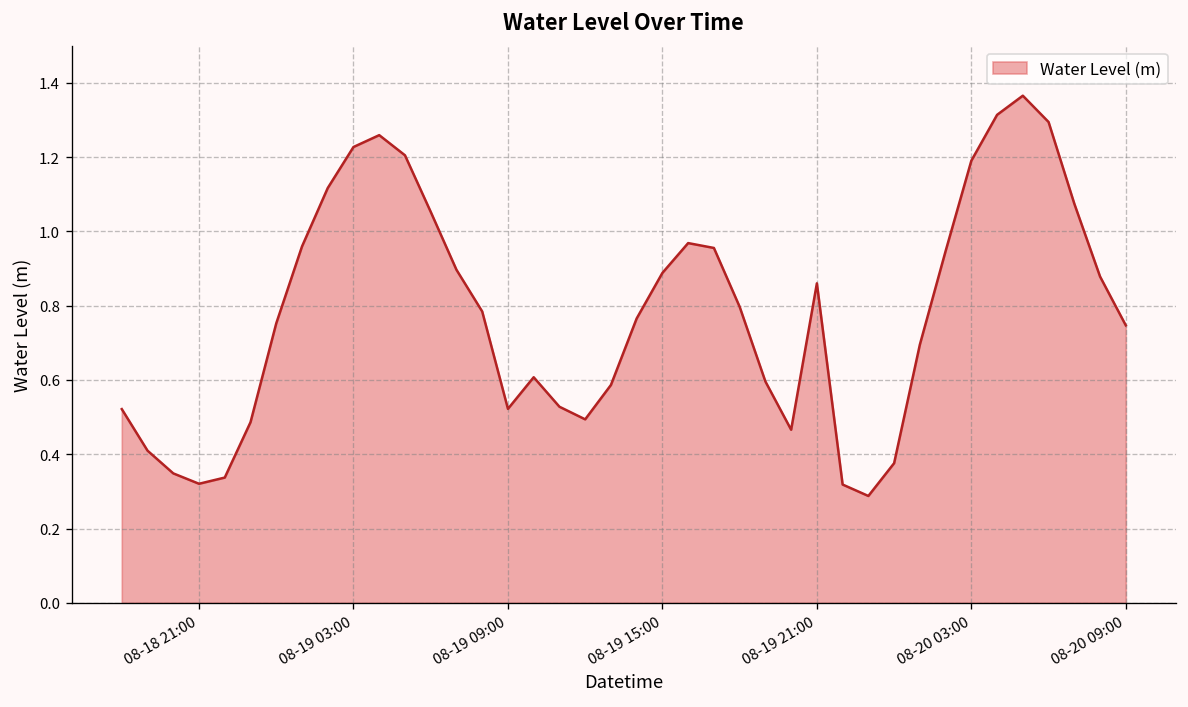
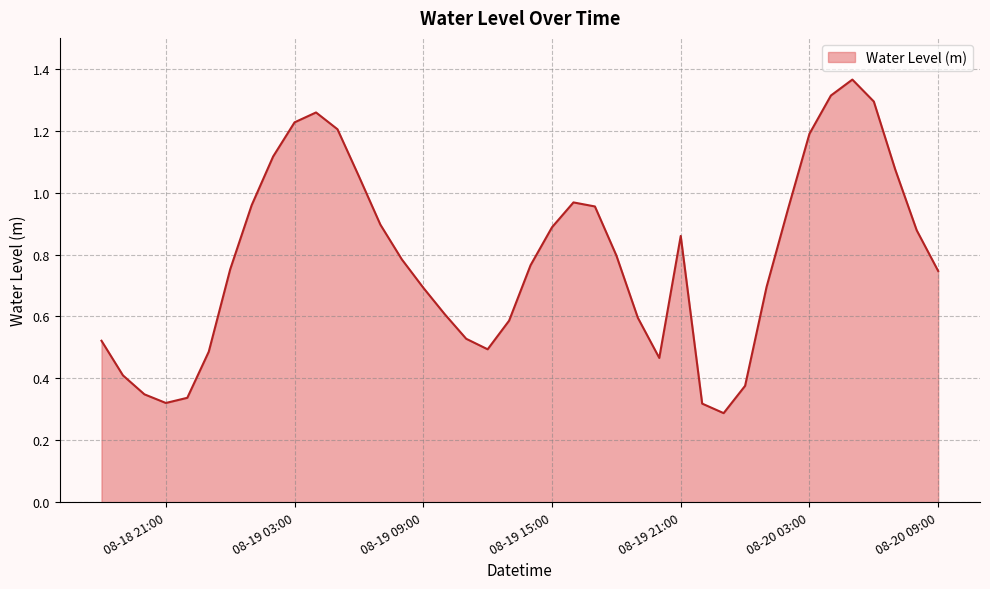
  {
    "08-18 21:00": 0.32,
    "08-19 03:00": 1.23,
-   "08-19 09:00": 0.52,
+   "08-19 09:00": 0.69,
    "08-19 15:00": 0.89,
    "08-19 21:00": 0.86,
    "08-20 03:00": 1.19,
    "08-20 09:00": 0.75
  }
